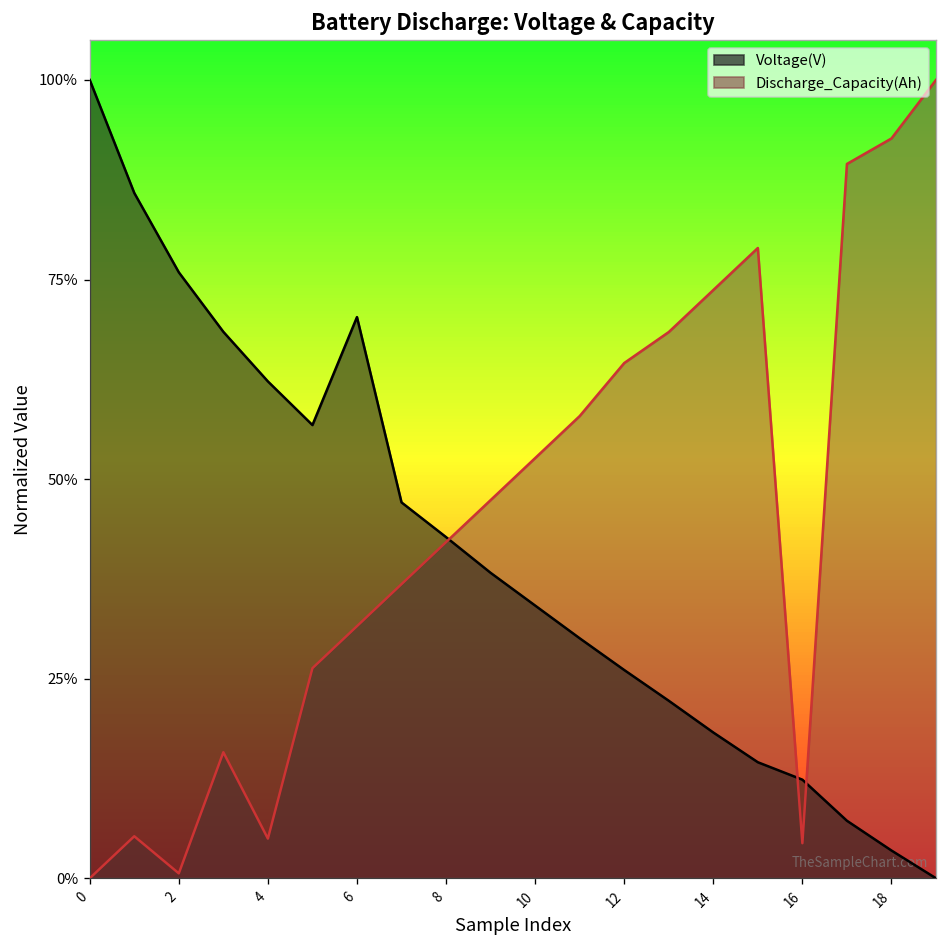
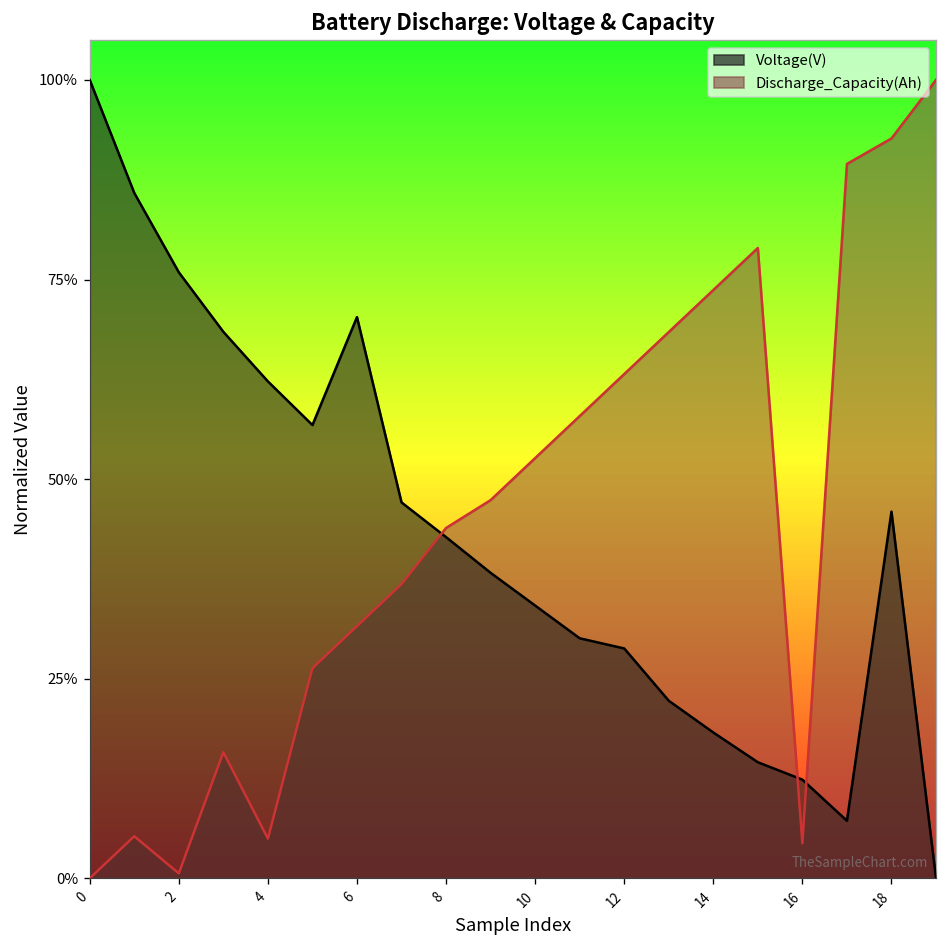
  {
    "Voltage(V)": {
      "0": "100%",
      "2": "76%",
      "4": "62%",
      "6": "70%",
      "8": "43%",
      "10": "34%",
-     "12": "26%",
+     "12": "29%",
      "14": "18%",
      "16": "12%",
-     "18": "3%"
+     "18": "46%"
    },
    "Discharge_Capacity(Ah)": {
      "0": "0%",
      "2": "1%",
      "4": "5%",
      "6": "32%",
-     "8": "42%",
+     "8": "44%",
      "10": "53%",
-     "12": "65%",
+     "12": "63%",
      "14": "74%",
      "16": "4%",
      "18": "93%"
    }
  }
